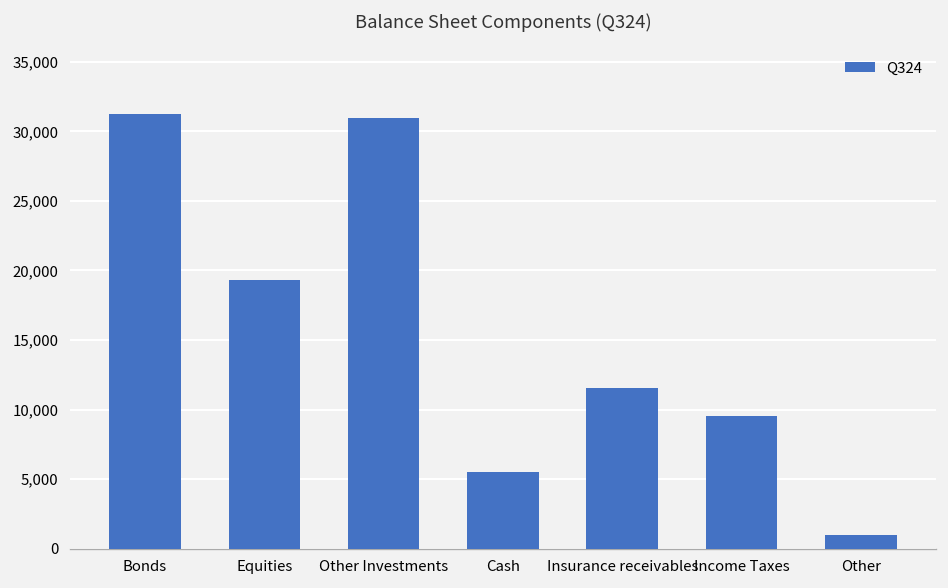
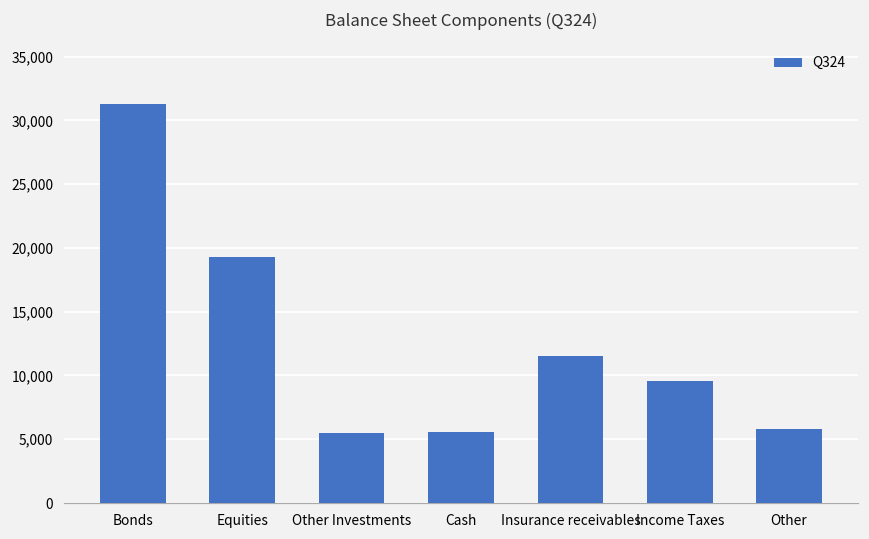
  {
    "Bonds": "31,300",
    "Equities": "19,300",
-   "Other Investments": "31,000",
+   "Other Investments": "5,500",
    "Cash": "5,500",
    "Insurance receivables": "11,500",
    "Income Taxes": "9,500",
-   "Other": "1,000"
+   "Other": "5,800"
  }
